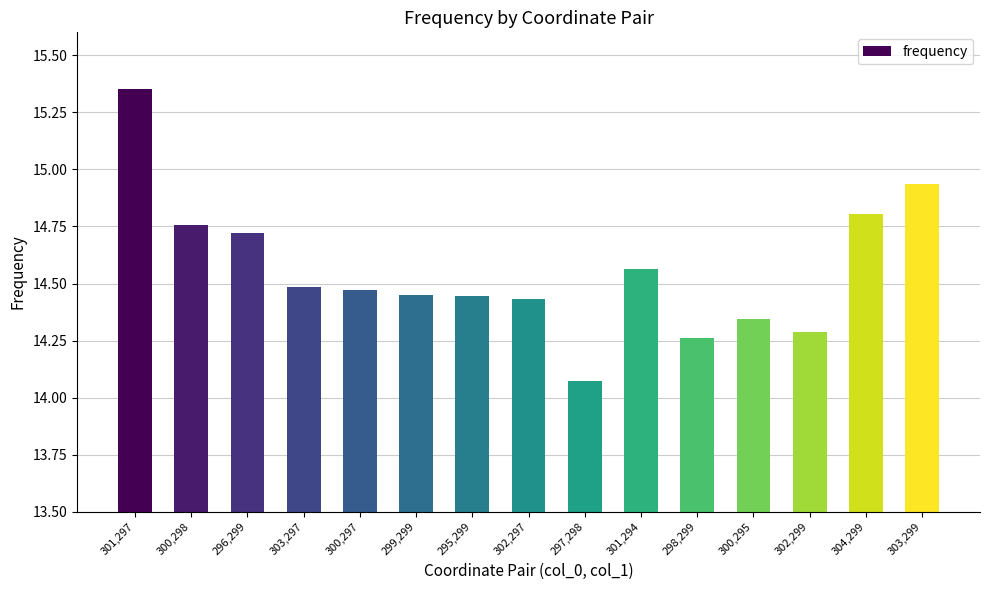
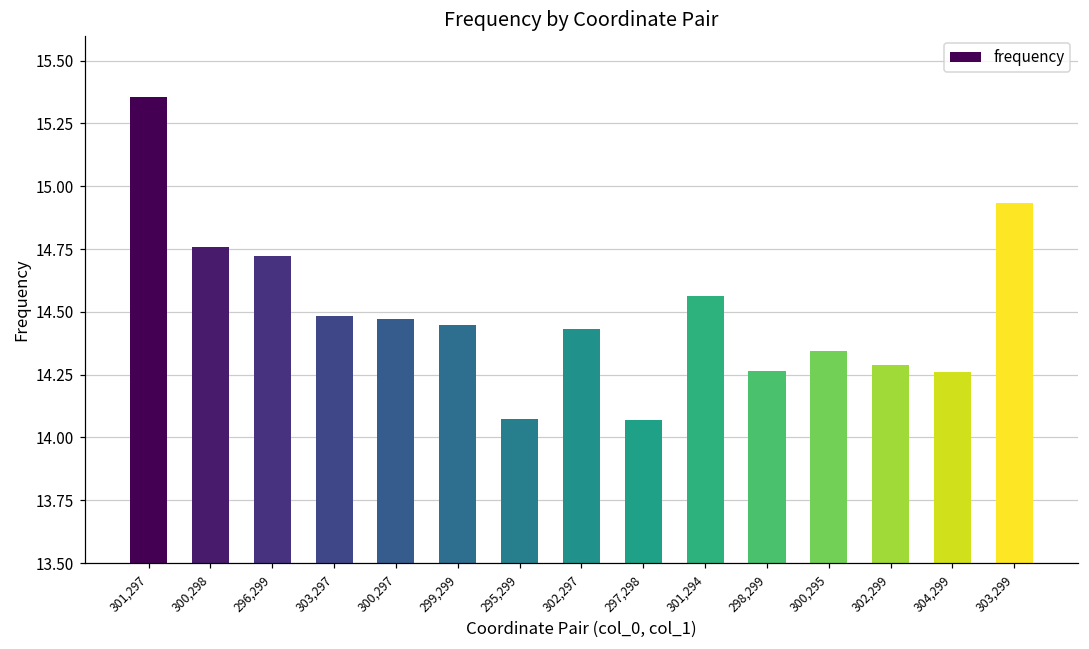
  {
    "301,297": 15.35,
    "300,298": 14.76,
    "296,299": 14.72,
    "303,297": 14.48,
    "300,297": 14.47,
    "299,299": 14.45,
-   "295,299": 14.44,
+   "295,299": 14.07,
    "302,297": 14.43,
    "297,298": 14.07,
    "301,294": 14.56,
    "298,299": 14.26,
    "300,295": 14.35,
    "302,299": 14.29,
-   "304,299": 14.81,
+   "304,299": 14.26,
    "303,299": 14.93
  }
